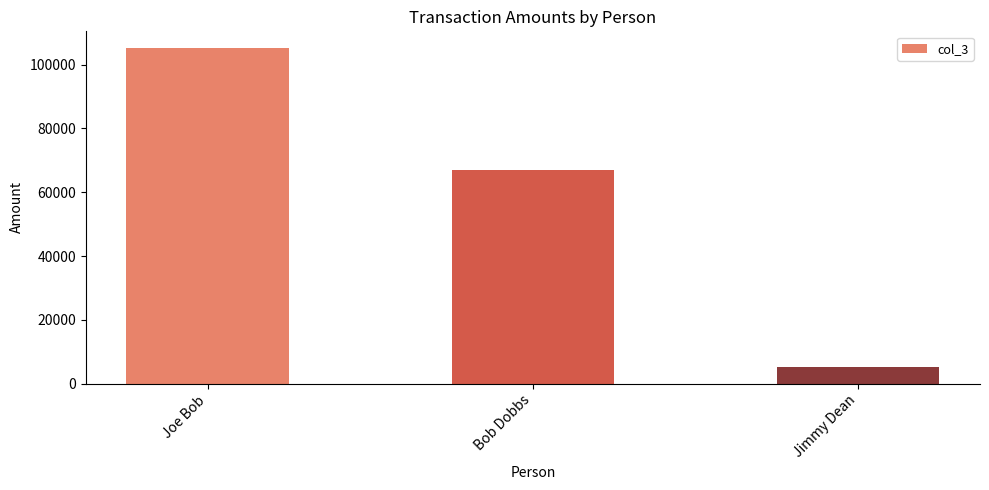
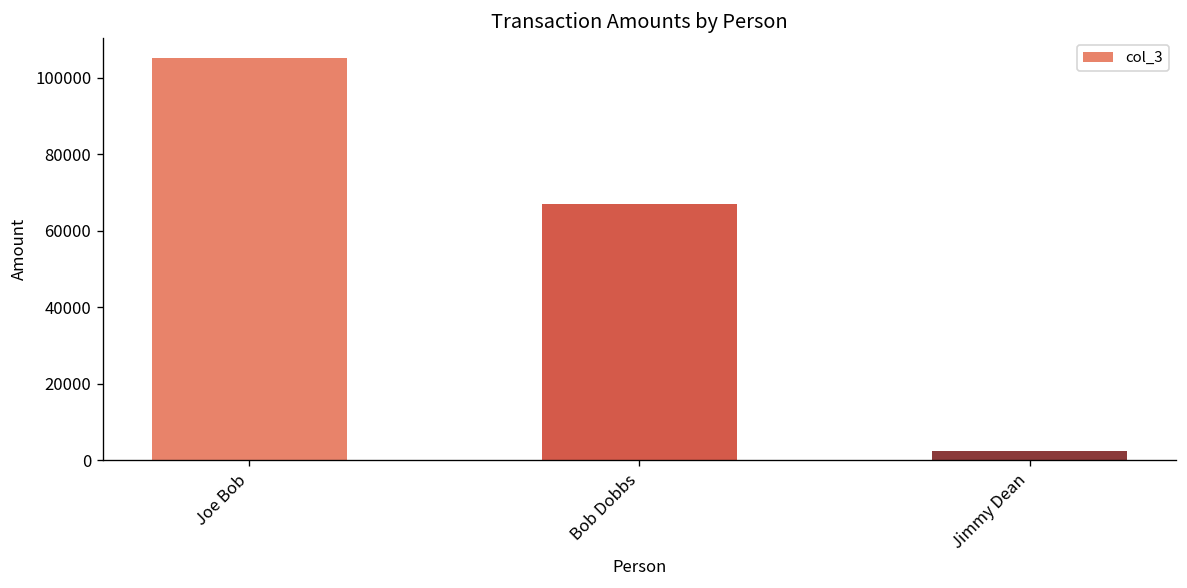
  {
    "Joe Bob": 105000,
    "Bob Dobbs": 67000,
-   "Jimmy Dean": 5000
+   "Jimmy Dean": 2000
  }
